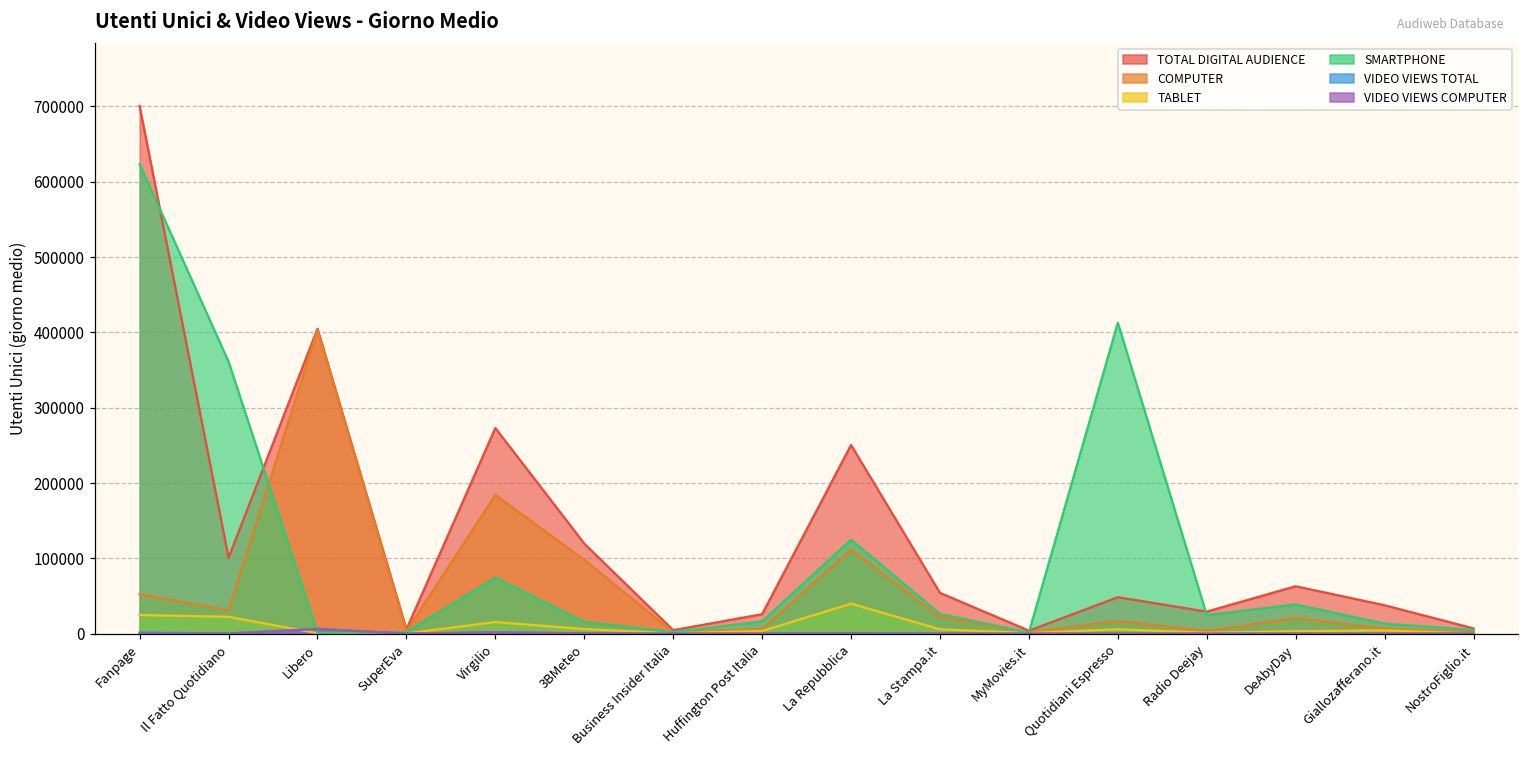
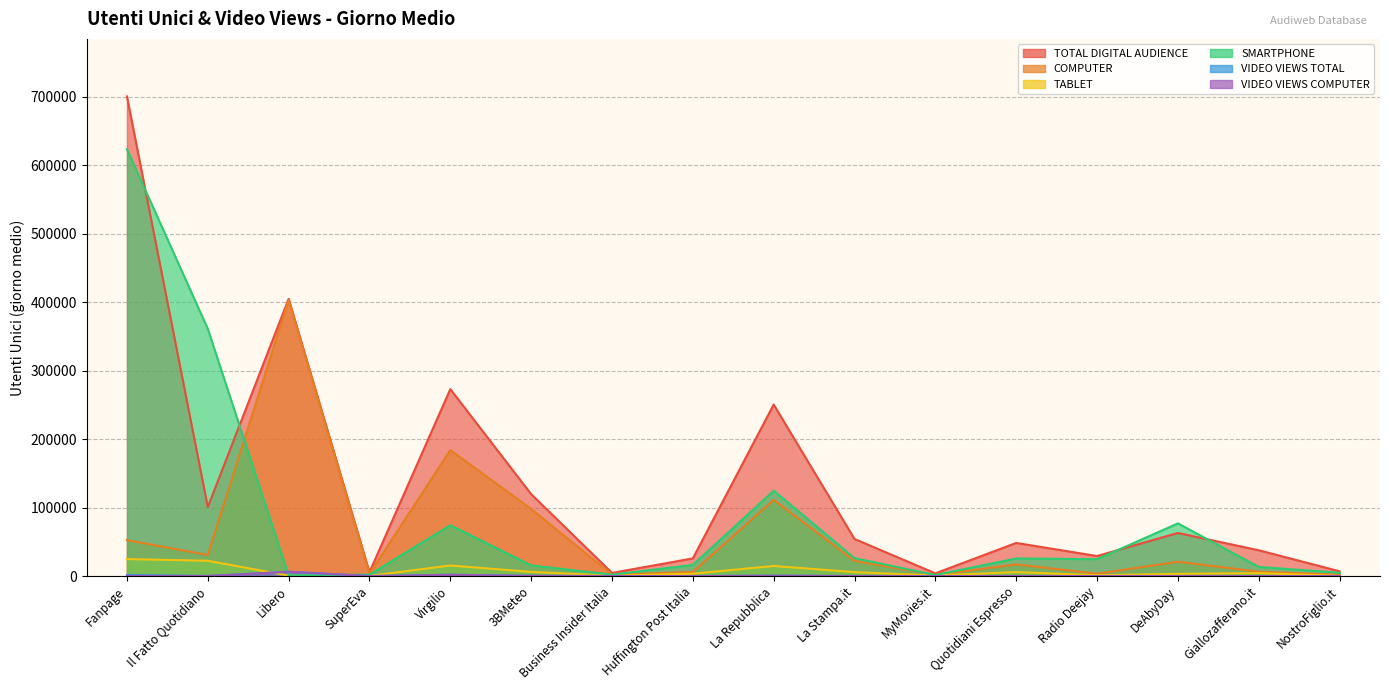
  {
    "TABLET": {
      "Fanpage": 20000,
      "Il Fatto Quotidiano": 20000,
      "Virgilio": 20000,
      "3BMeteo": 10000,
-     "La Repubblica": 40000,
+     "La Repubblica": 10000,
      "La Stampa.it": 10000,
      "Quotidiani Espresso": 10000
    },
    "SMARTPHONE": {
      "Fanpage": 620000,
      "Il Fatto Quotidiano": 360000,
      "Virgilio": 70000,
      "3BMeteo": 20000,
      "Huffington Post Italia": 20000,
      "La Repubblica": 120000,
      "La Stampa.it": 30000,
-     "Quotidiani Espresso": 410000,
+     "Quotidiani Espresso": 30000,
      "Radio Deejay": 20000,
-     "DeAbyDay": 40000,
+     "DeAbyDay": 80000,
      "Giallozafferano.it": 10000
    }
  }
